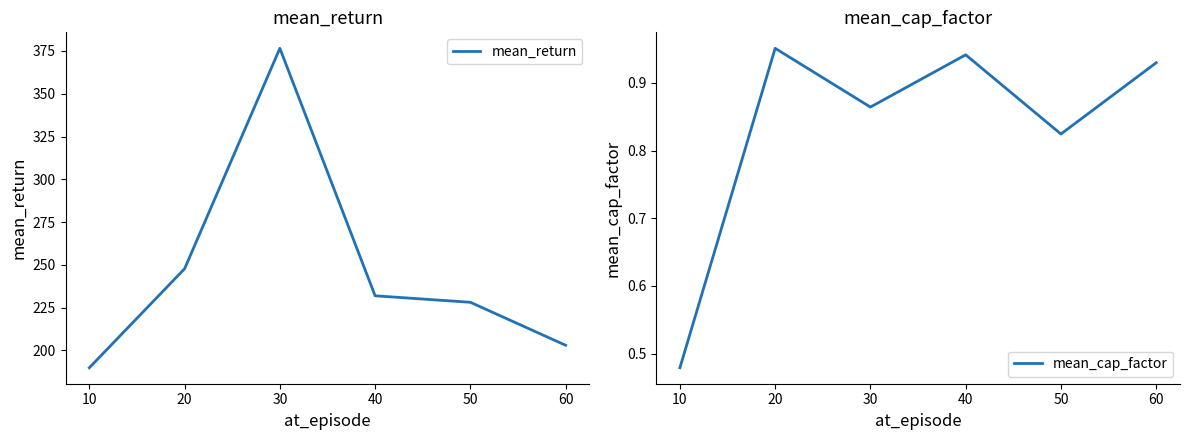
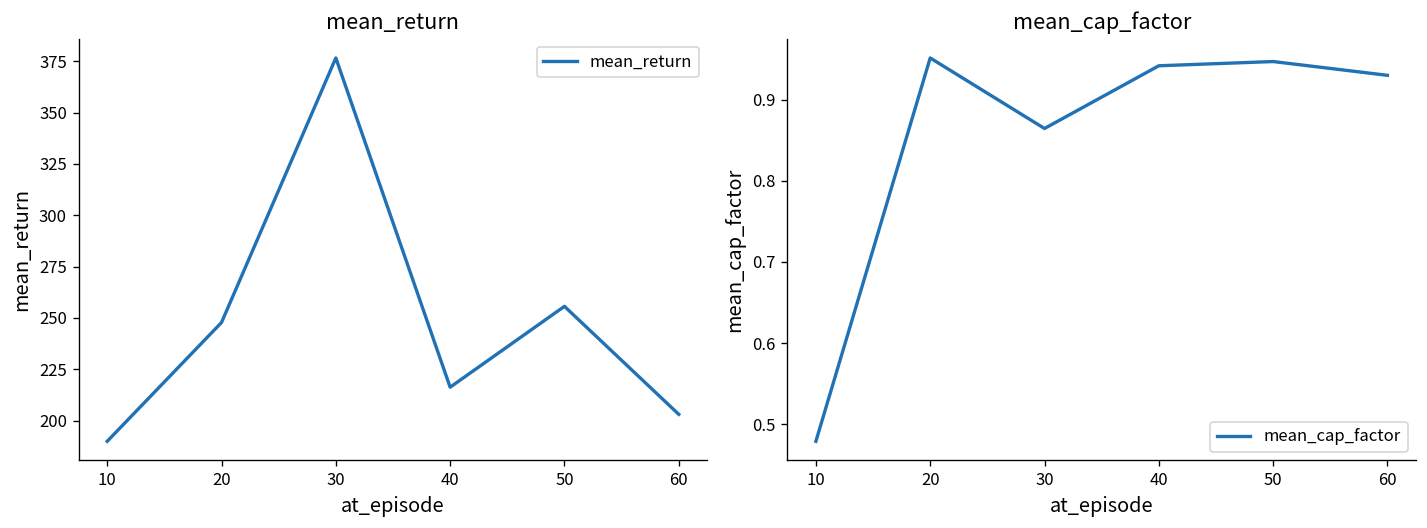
  {
    "mean_return": {
      "10": 190,
      "20": 248,
      "30": 377,
-     "40": 232,
-     "50": 228,
+     "40": 216,
+     "50": 256,
      "60": 203
    },
    "mean_cap_factor": {
      "10": 0.48,
      "20": 0.95,
      "30": 0.86,
      "40": 0.94,
-     "50": 0.82,
+     "50": 0.95,
      "60": 0.93
    }
  }
